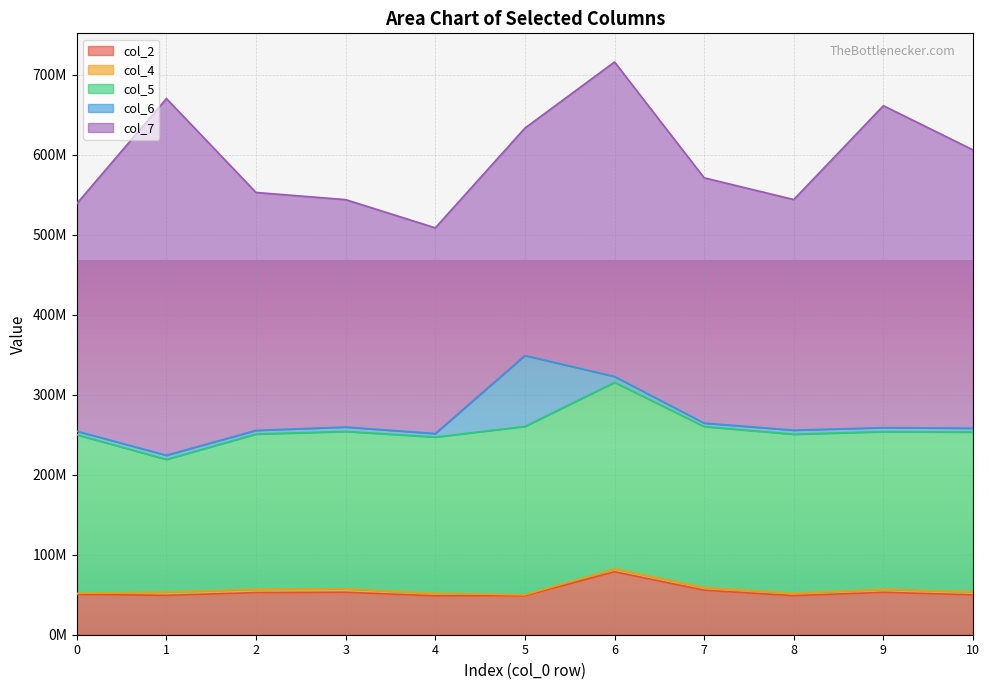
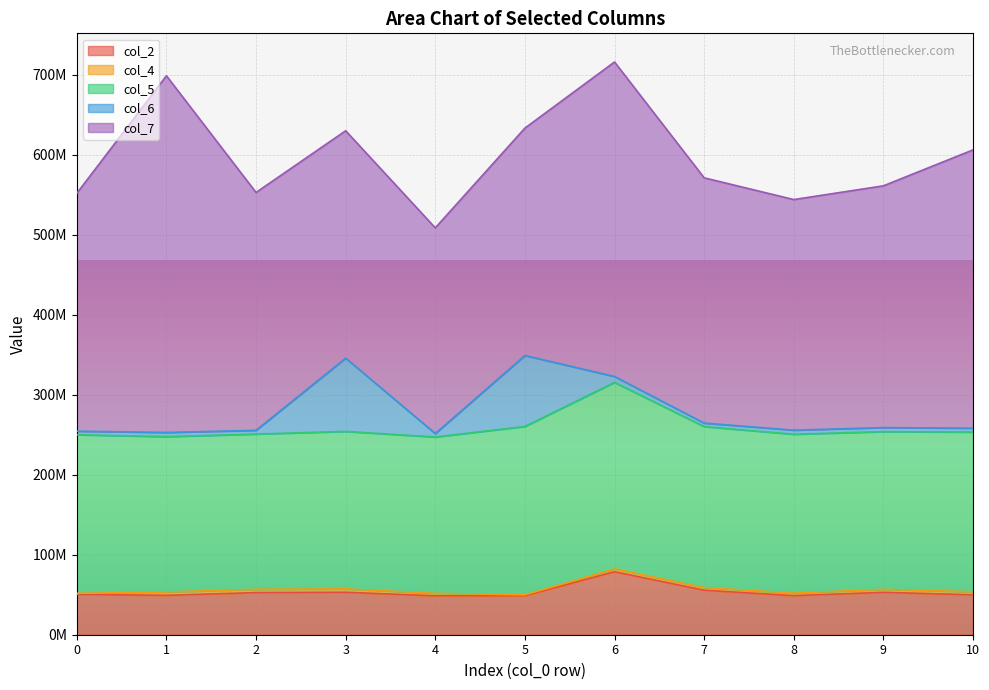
  {
    "col_2": {
      "1": 50000000,
      "2": 50000000,
      "3": 50000000,
      "6": 80000000,
      "7": 60000000,
      "8": 50000000,
      "9": 50000000,
      "10": 50000000
    },
    "col_4": {
      "1": 0,
      "2": 0,
      "3": 0,
      "6": 0,
      "7": 0,
      "8": 0,
      "9": 0,
      "10": 0
    },
    "col_5": {
      "0": 200000000,
-     "1": 170000000,
+     "1": 190000000,
      "2": 190000000,
      "3": 200000000,
      "4": 200000000,
      "5": 210000000,
      "6": 230000000,
      "7": 200000000,
      "8": 200000000,
      "9": 200000000,
      "10": 200000000
    },
    "col_6": {
      "0": 0,
      "1": 10000000,
      "2": 0,
-     "3": 10000000,
+     "3": 90000000,
      "4": 0,
      "5": 90000000,
      "6": 10000000,
      "7": 0,
      "8": 10000000,
      "9": 10000000,
      "10": 0
    },
    "col_7": {
-     "0": 280000000,
+     "0": 300000000,
      "1": 450000000,
      "2": 300000000,
      "3": 280000000,
      "4": 260000000,
      "5": 280000000,
      "6": 390000000,
      "7": 310000000,
      "8": 290000000,
-     "9": 400000000,
+     "9": 300000000,
      "10": 350000000
    }
  }
